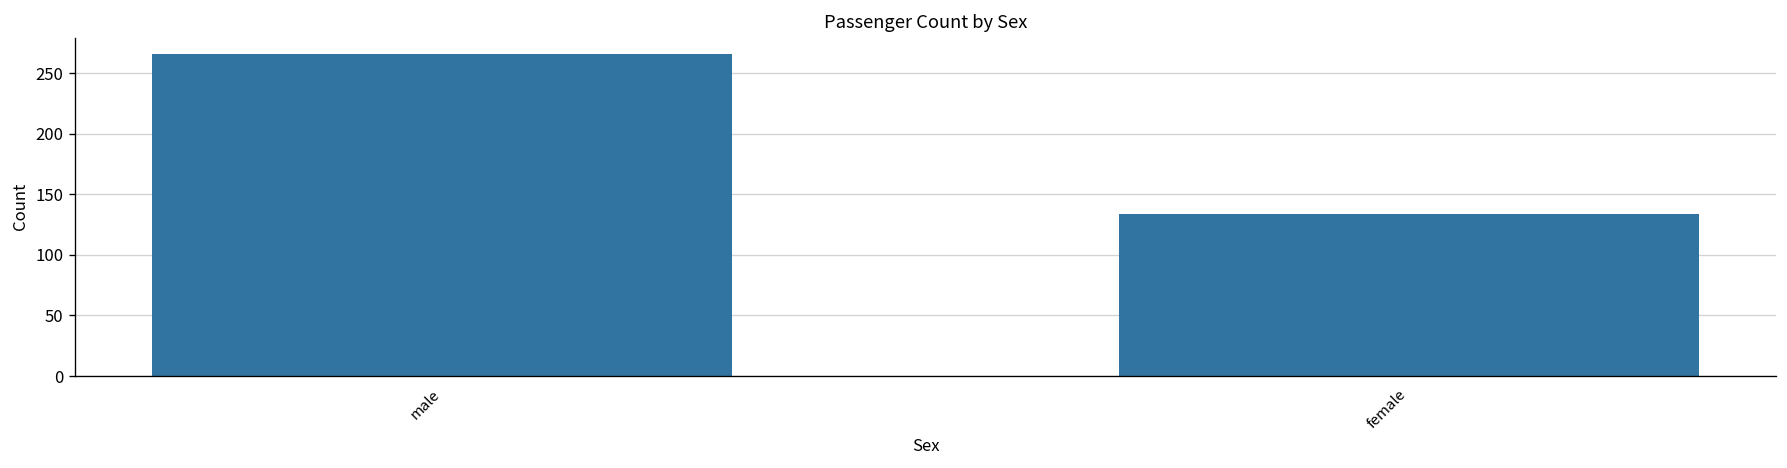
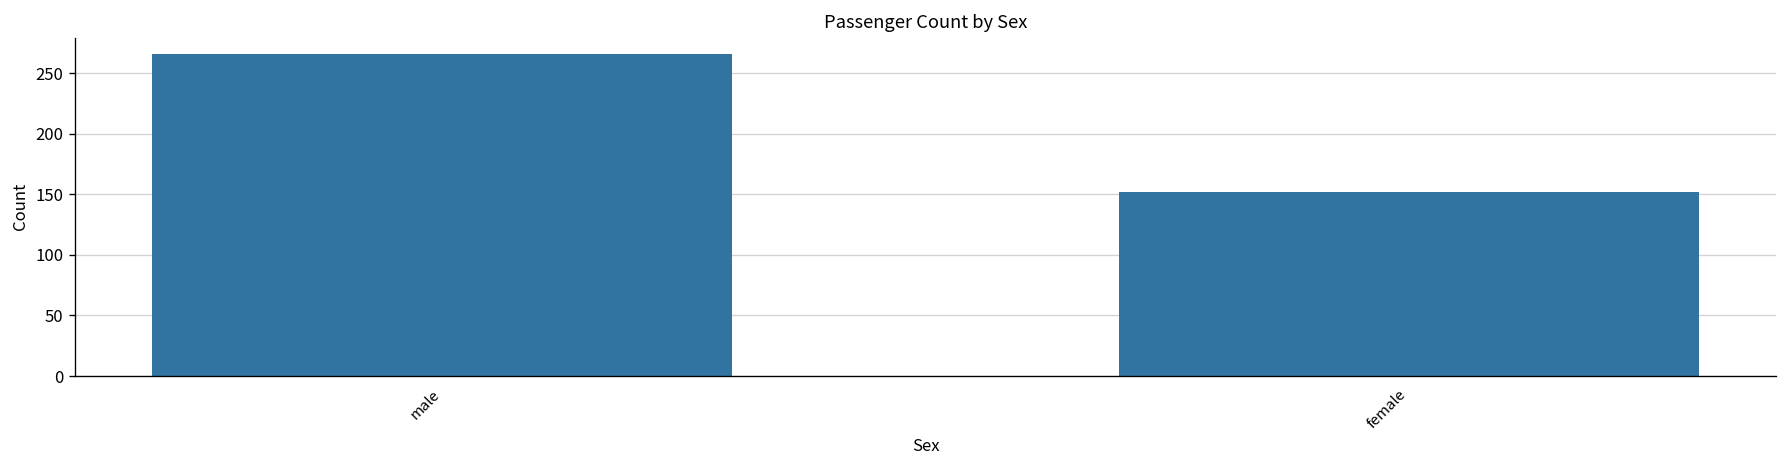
  {
    "male": 266,
-   "female": 134
+   "female": 152
  }
